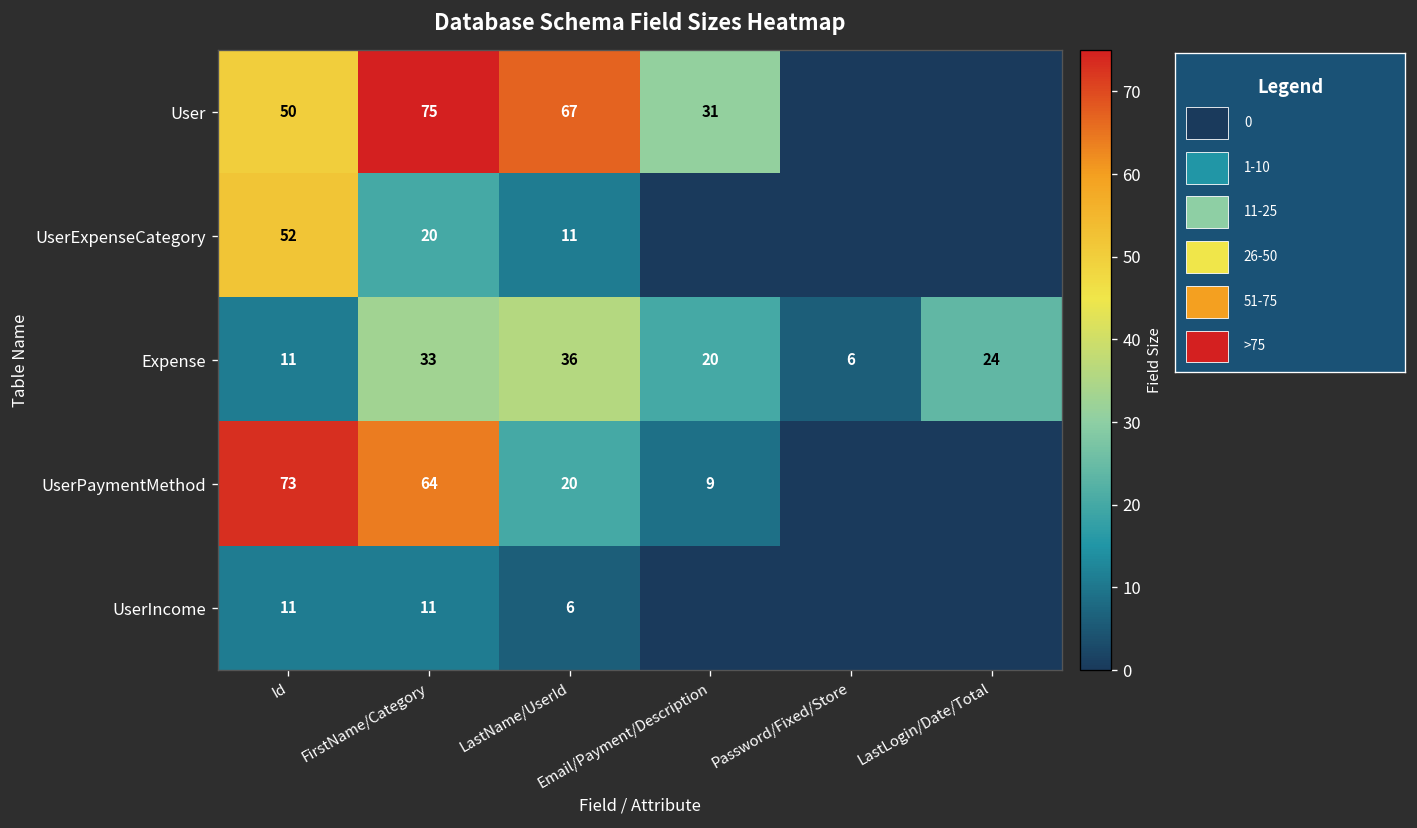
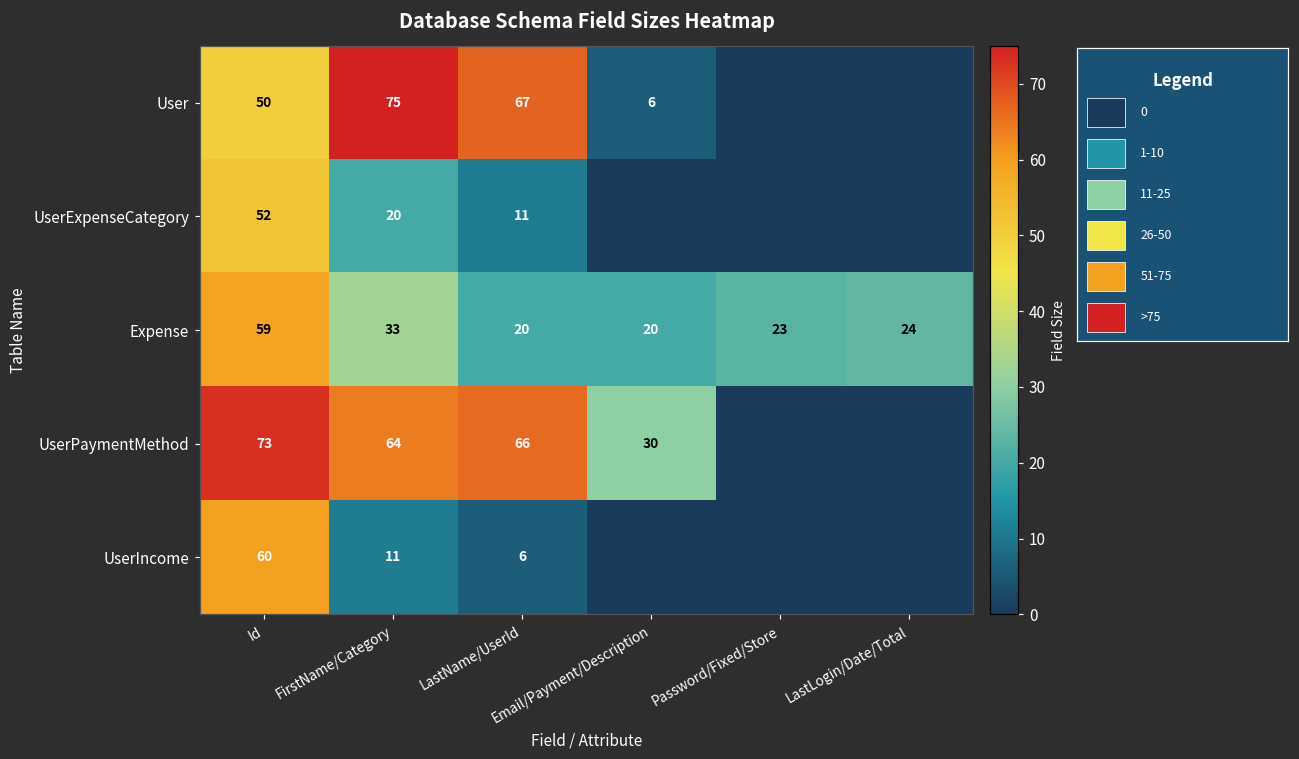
  {
    "User": {
      "Id": 50,
      "FirstName/Category": 75,
      "LastName/UserId": 67,
-     "Email/Payment/Description": 31
+     "Email/Payment/Description": 6
    },
    "UserExpenseCategory": {
      "Id": 52,
      "FirstName/Category": 20,
      "LastName/UserId": 11
    },
    "Expense": {
-     "Id": 11,
+     "Id": 59,
      "FirstName/Category": 33,
-     "LastName/UserId": 36,
+     "LastName/UserId": 20,
      "Email/Payment/Description": 20,
-     "Password/Fixed/Store": 6,
+     "Password/Fixed/Store": 23,
      "LastLogin/Date/Total": 24
    },
    "UserPaymentMethod": {
      "Id": 73,
      "FirstName/Category": 64,
-     "LastName/UserId": 20,
-     "Email/Payment/Description": 9
+     "LastName/UserId": 66,
+     "Email/Payment/Description": 30
    },
    "UserIncome": {
-     "Id": 11,
+     "Id": 60,
      "FirstName/Category": 11,
      "LastName/UserId": 6
    }
  }
